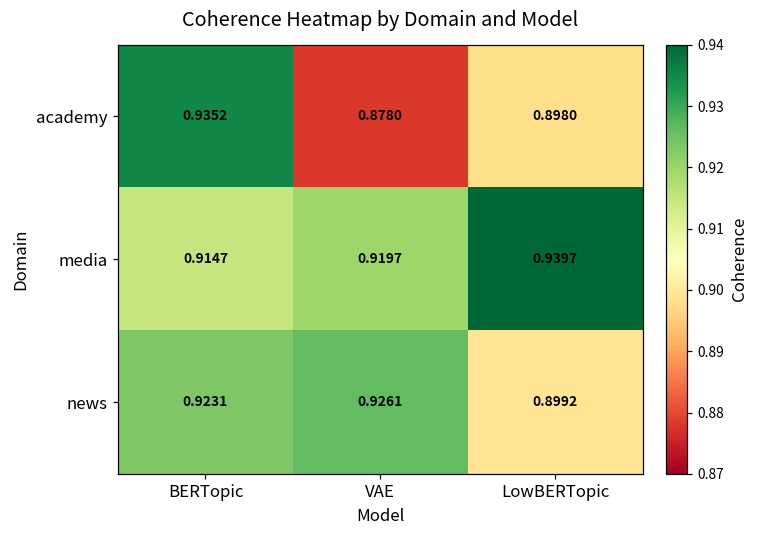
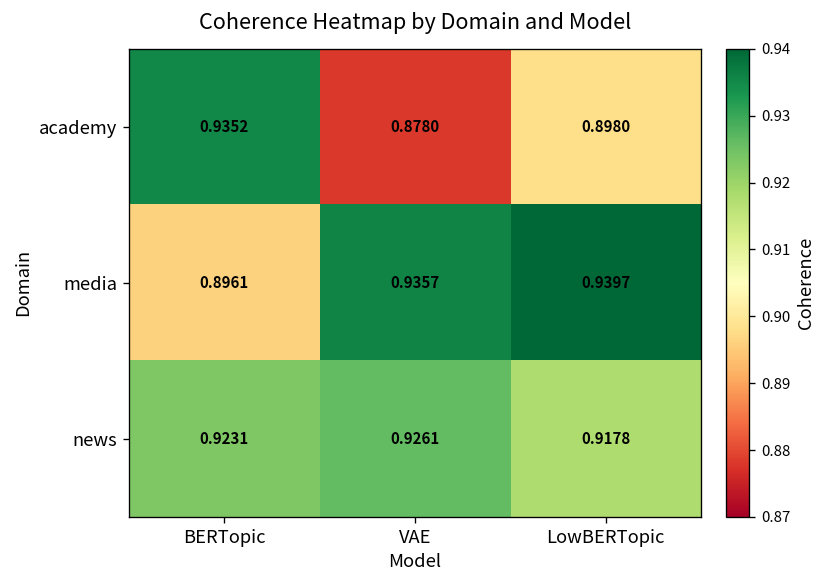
  {
    "academy": {
      "BERTopic": 0.9352,
      "VAE": 0.8780,
      "LowBERTopic": 0.8980
    },
    "media": {
-     "BERTopic": 0.9147,
-     "VAE": 0.9197,
+     "BERTopic": 0.8961,
+     "VAE": 0.9357,
      "LowBERTopic": 0.9397
    },
    "news": {
      "BERTopic": 0.9231,
      "VAE": 0.9261,
-     "LowBERTopic": 0.8992
+     "LowBERTopic": 0.9178
    }
  }
